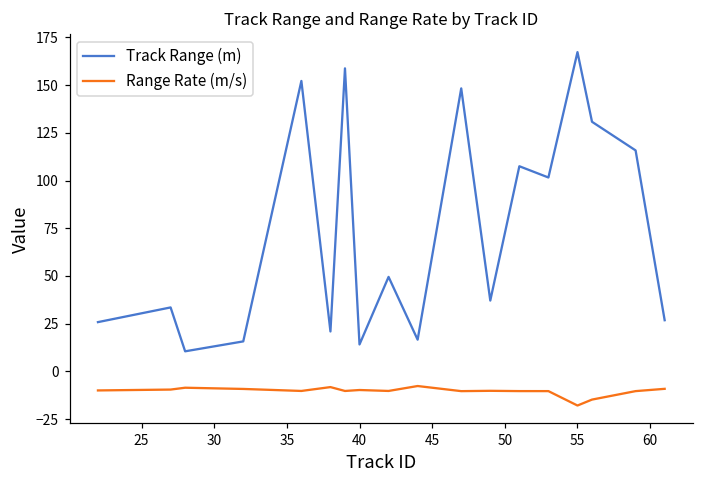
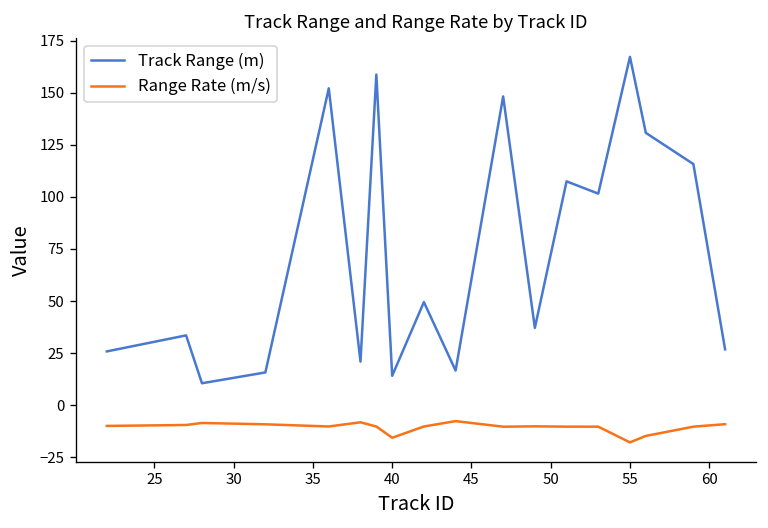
  {
    "Track Range (m)": {
      "40": 14,
      "55": 167
    },
    "Range Rate (m/s)": {
-     "40": -10,
+     "40": -16,
      "55": -18
    }
  }
